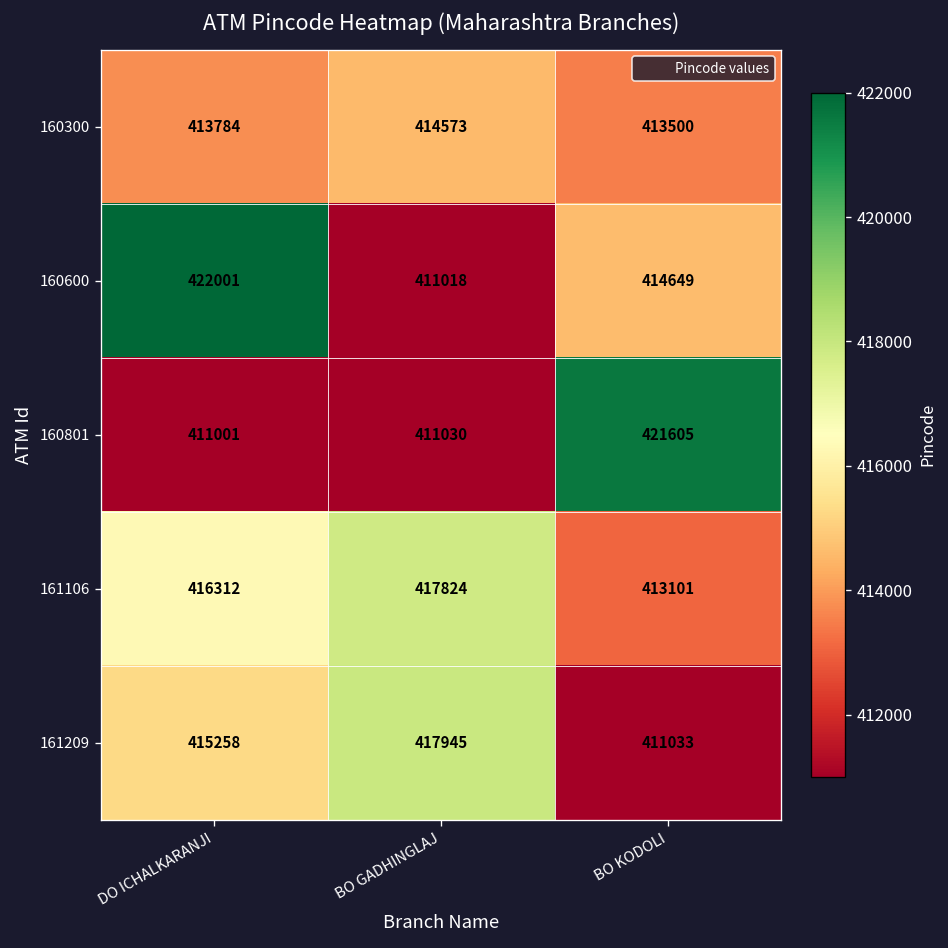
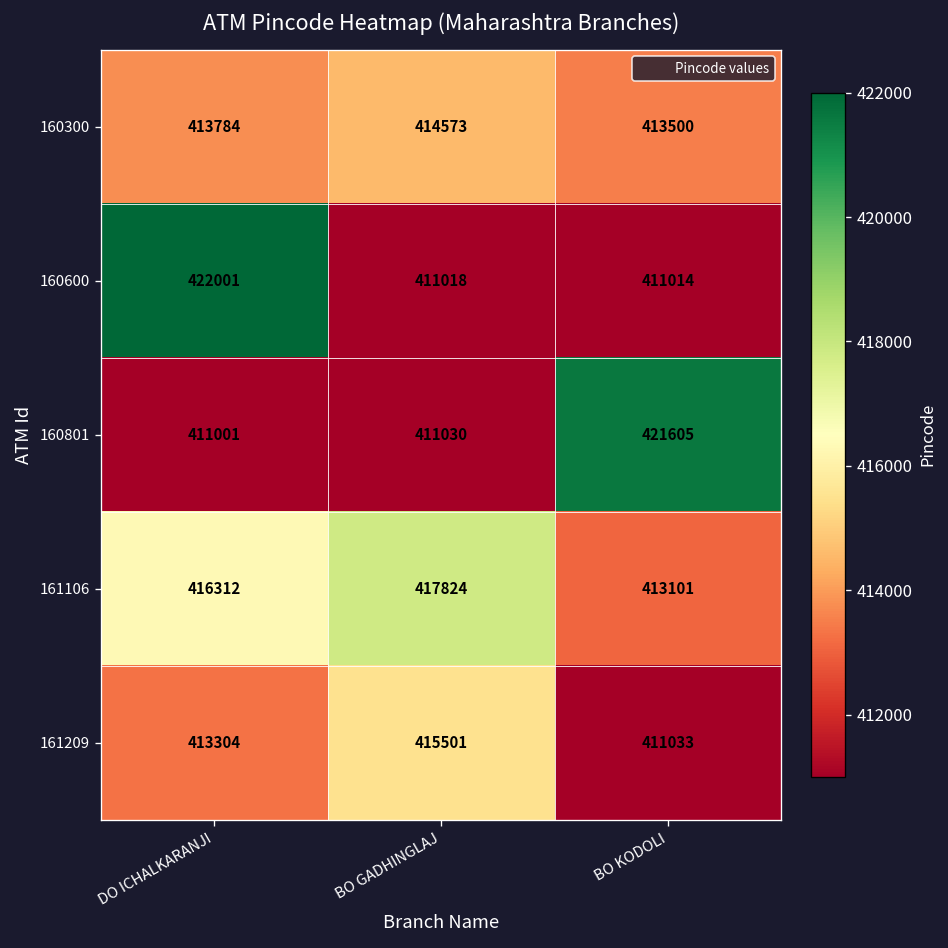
  {
    "160300": {
      "DO ICHALKARANJI": 413784,
      "BO GADHINGLAJ": 414573,
      "BO KODOLI": 413500
    },
    "160600": {
      "DO ICHALKARANJI": 422001,
      "BO GADHINGLAJ": 411018,
-     "BO KODOLI": 414649
+     "BO KODOLI": 411014
    },
    "160801": {
      "DO ICHALKARANJI": 411001,
      "BO GADHINGLAJ": 411030,
      "BO KODOLI": 421605
    },
    "161106": {
      "DO ICHALKARANJI": 416312,
      "BO GADHINGLAJ": 417824,
      "BO KODOLI": 413101
    },
    "161209": {
-     "DO ICHALKARANJI": 415258,
-     "BO GADHINGLAJ": 417945,
+     "DO ICHALKARANJI": 413304,
+     "BO GADHINGLAJ": 415501,
      "BO KODOLI": 411033
    }
  }
